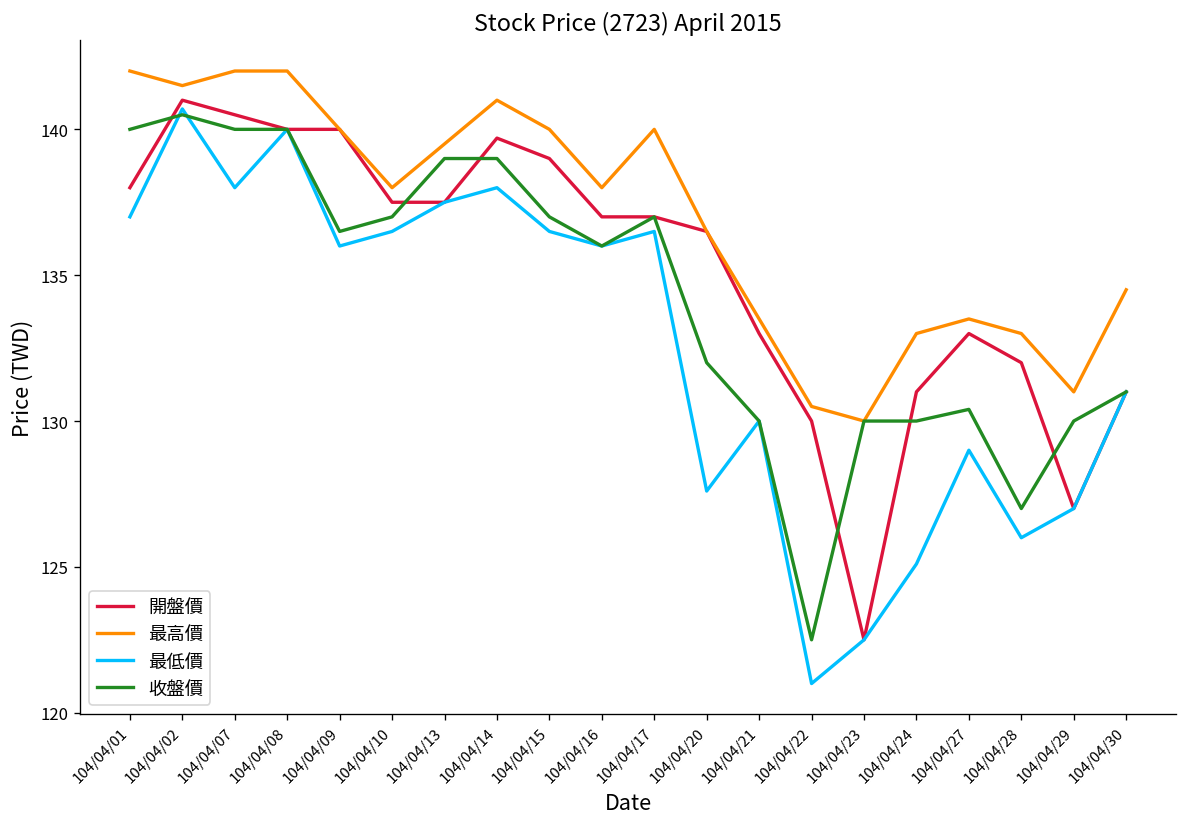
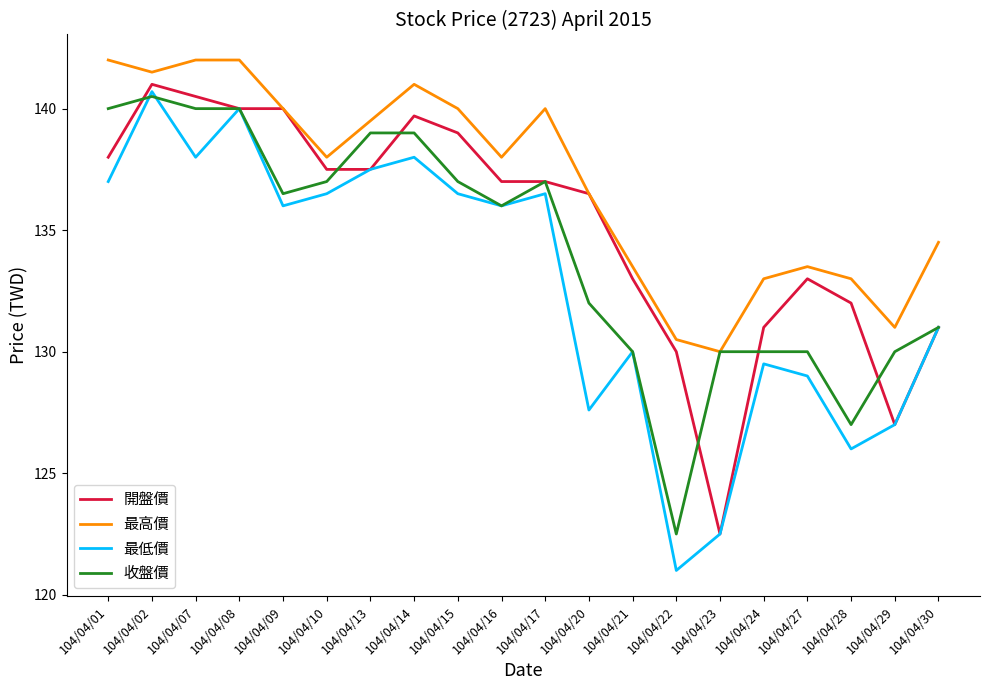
  {
    "開盤價": {
      "104/04/01": 138.0,
      "104/04/02": 141.0,
      "104/04/07": 140.5,
      "104/04/10": 137.5,
      "104/04/14": 139.7,
      "104/04/15": 139.0,
      "104/04/16": 137.0,
      "104/04/21": 133.0,
      "104/04/22": 130.0,
      "104/04/24": 131.0,
      "104/04/27": 133.0,
      "104/04/28": 132.0
    },
    "最高價": {
      "104/04/01": 142.0,
      "104/04/02": 141.5,
      "104/04/07": 142.0,
      "104/04/08": 142.0,
      "104/04/10": 138.0,
      "104/04/13": 139.5,
      "104/04/14": 141.0,
      "104/04/15": 140.0,
      "104/04/16": 138.0,
      "104/04/17": 140.0,
      "104/04/21": 133.5,
      "104/04/22": 130.5,
      "104/04/24": 133.0,
      "104/04/27": 133.5,
      "104/04/28": 133.0,
      "104/04/29": 131.0,
      "104/04/30": 134.5
    },
    "最低價": {
      "104/04/01": 137.0,
      "104/04/02": 140.7,
      "104/04/07": 138.0,
      "104/04/09": 136.0,
      "104/04/10": 136.5,
      "104/04/14": 138.0,
      "104/04/15": 136.5,
      "104/04/17": 136.5,
      "104/04/20": 127.6,
      "104/04/22": 121.0,
-     "104/04/24": 125.1,
+     "104/04/24": 129.5,
      "104/04/27": 129.0,
      "104/04/28": 126.0
    },
    "收盤價": {
      "104/04/01": 140.0,
      "104/04/02": 140.5,
      "104/04/07": 140.0,
      "104/04/09": 136.5,
      "104/04/10": 137.0,
      "104/04/13": 139.0,
      "104/04/14": 139.0,
      "104/04/15": 137.0,
      "104/04/20": 132.0,
      "104/04/22": 122.5,
      "104/04/24": 130.0,
-     "104/04/27": 130.4,
+     "104/04/27": 130.0,
      "104/04/28": 127.0,
      "104/04/29": 130.0
    }
  }
